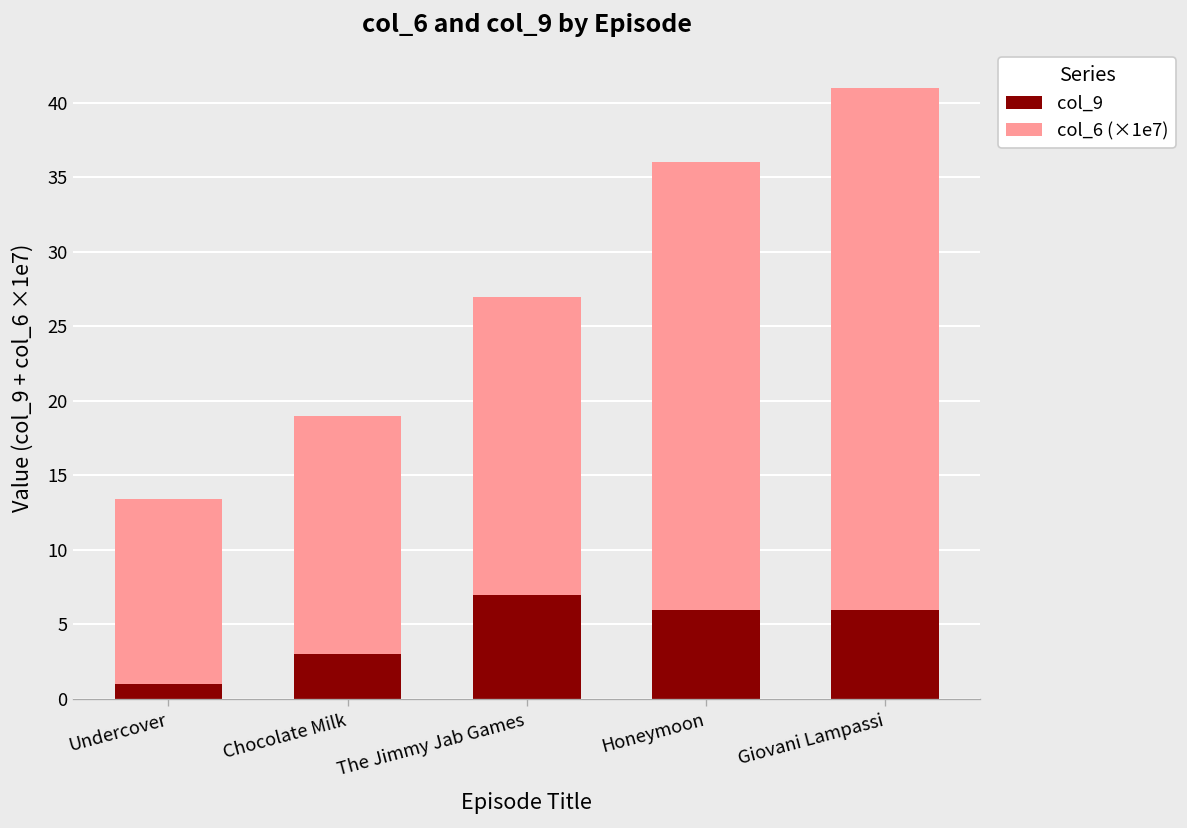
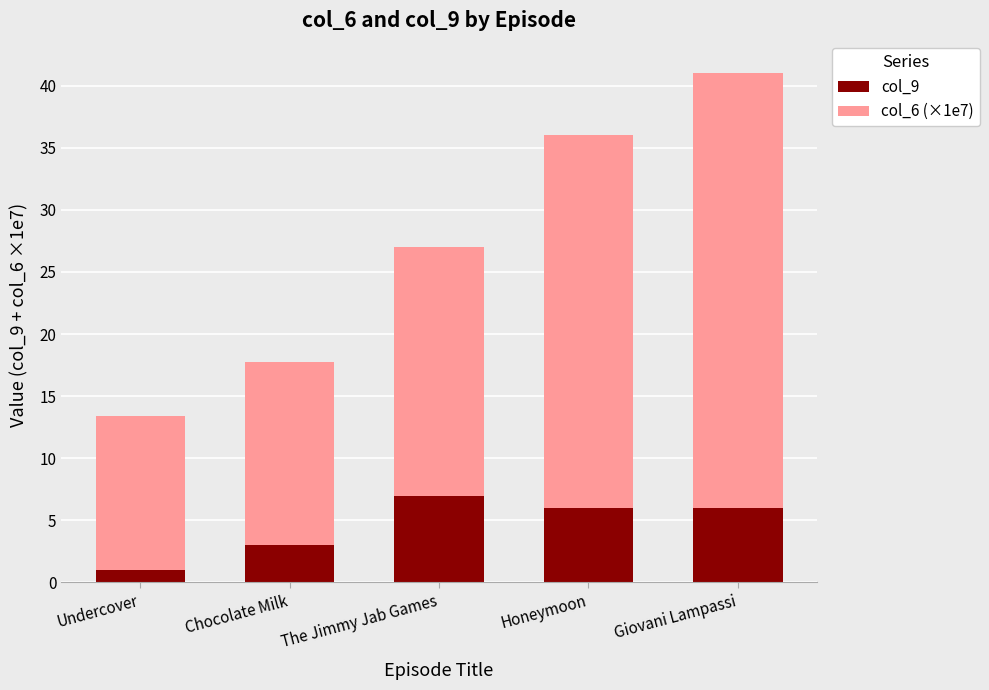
  {
    "col_9": {
      "Undercover": 1.0,
      "Chocolate Milk": 3.0,
      "The Jimmy Jab Games": 7.0,
      "Honeymoon": 6.0,
      "Giovani Lampassi": 6.0
    },
    "col_6 (×1e7)": {
      "Undercover": 12.4,
-     "Chocolate Milk": 16.0,
+     "Chocolate Milk": 14.8,
      "The Jimmy Jab Games": 20.0,
      "Honeymoon": 30.0,
      "Giovani Lampassi": 35.0
    }
  }
